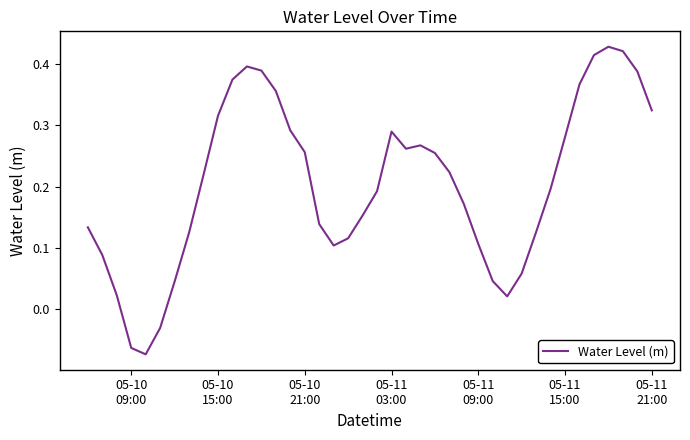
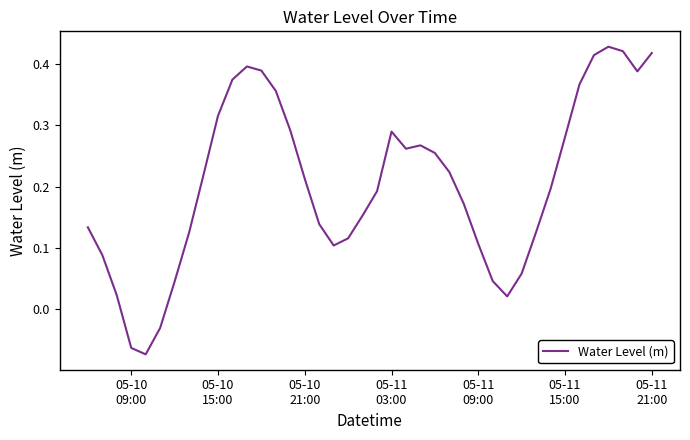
  {
    "05-10 09:00": -0.06,
    "05-10 15:00": 0.32,
-   "05-10 21:00": 0.26,
+   "05-10 21:00": 0.21,
    "05-11 03:00": 0.29,
    "05-11 09:00": 0.11,
    "05-11 15:00": 0.28,
-   "05-11 21:00": 0.32
+   "05-11 21:00": 0.42
  }
